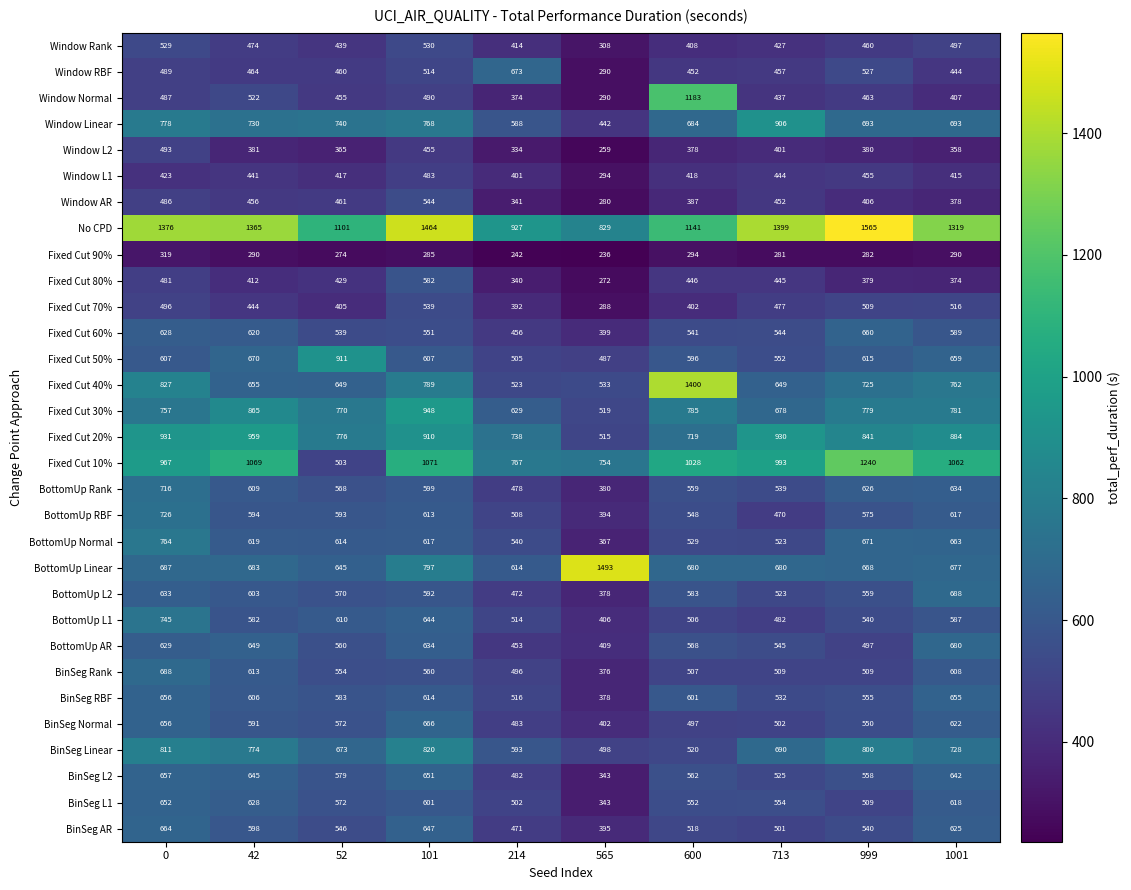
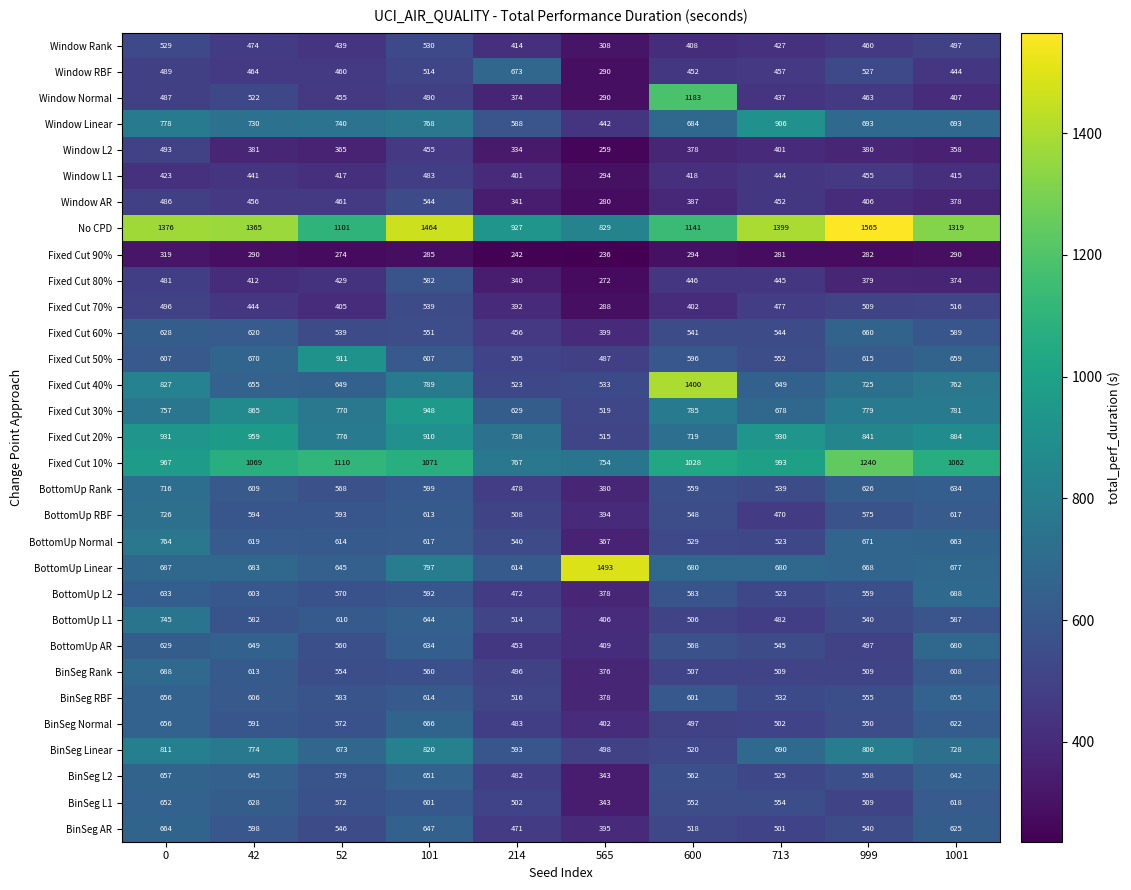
  {
    "Fixed Cut 10%": {
      "0": 967,
      "42": 1069,
-     "52": 503,
+     "52": 1110,
      "101": 1071,
      "214": 767,
      "565": 754,
      "600": 1028,
      "713": 993,
      "999": 1240,
      "1001": 1062
    }
  }
